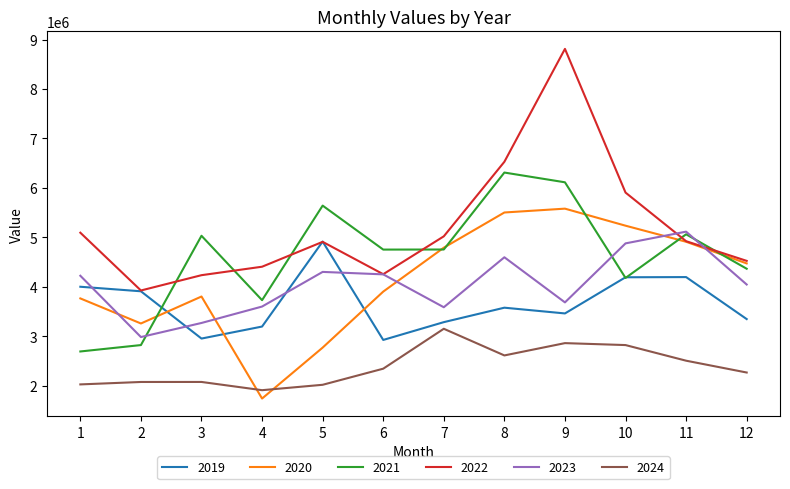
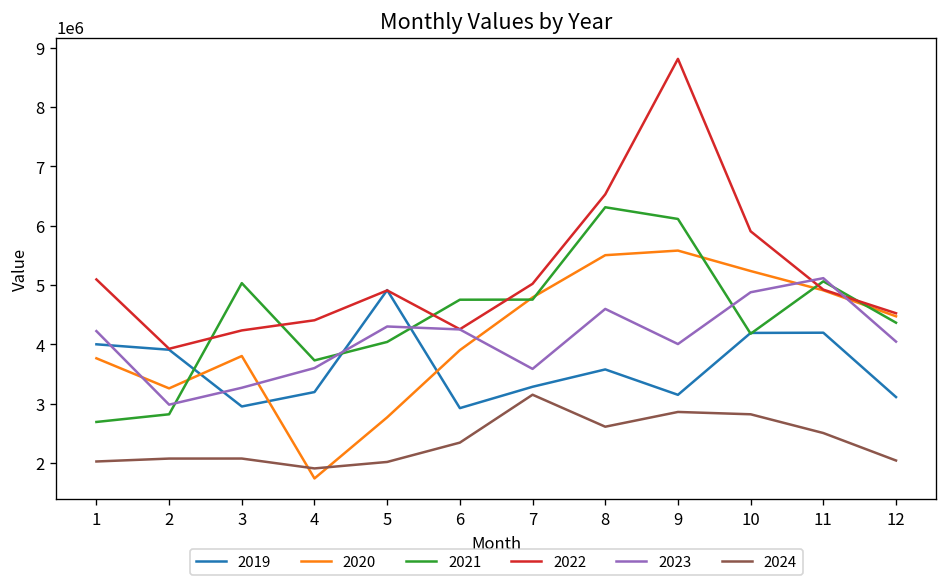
  {
    "2019": {
      "1": 4000000,
      "3": 3000000,
      "4": 3200000,
      "6": 2900000,
      "7": 3300000,
      "8": 3600000,
-     "9": 3500000,
+     "9": 3100000,
      "11": 4200000,
-     "12": 3300000
+     "12": 3100000
    },
    "2020": {
      "1": 3800000,
      "2": 3300000,
      "3": 3800000,
      "4": 1700000,
      "5": 2800000,
      "6": 3900000,
      "8": 5500000,
      "9": 5600000,
      "10": 5200000,
      "12": 4500000
    },
    "2021": {
      "1": 2700000,
      "2": 2800000,
      "3": 5000000,
      "4": 3700000,
-     "5": 5600000,
+     "5": 4000000,
      "6": 4800000,
      "8": 6300000,
      "9": 6100000,
      "11": 5100000,
      "12": 4400000
    },
    "2022": {
      "1": 5100000,
      "3": 4200000,
      "4": 4400000,
      "7": 5000000,
      "8": 6500000,
      "9": 8800000,
      "10": 5900000,
      "12": 4500000
    },
    "2023": {
      "1": 4200000,
      "2": 3000000,
      "3": 3300000,
      "4": 3600000,
      "5": 4300000,
      "7": 3600000,
      "8": 4600000,
-     "9": 3700000,
+     "9": 4000000,
      "10": 4900000,
      "11": 5100000,
      "12": 4000000
    },
    "2024": {
      "1": 2000000,
      "2": 2100000,
      "3": 2100000,
      "4": 1900000,
      "5": 2000000,
      "6": 2300000,
      "7": 3200000,
      "8": 2600000,
      "9": 2900000,
      "10": 2800000,
      "11": 2500000,
-     "12": 2300000
+     "12": 2000000
    }
  }
